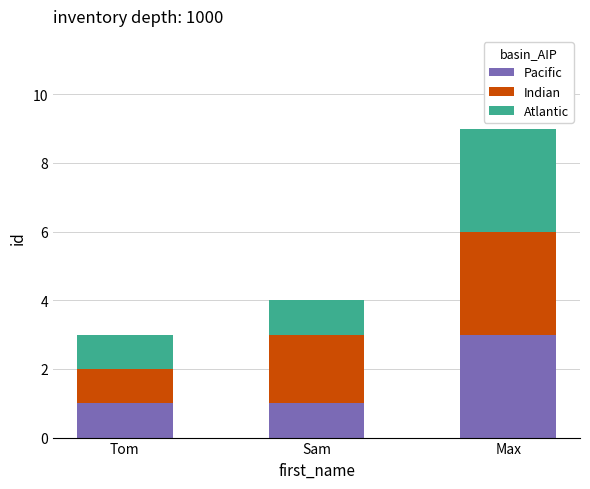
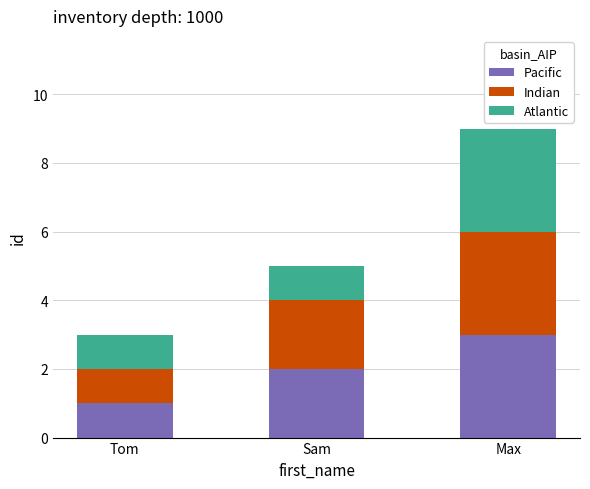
  {
    "Pacific": {
      "Tom": 1,
-     "Sam": 1,
+     "Sam": 2,
      "Max": 3
    },
    "Indian": {
      "Tom": 1,
      "Sam": 2,
      "Max": 3
    },
    "Atlantic": {
      "Tom": 1,
      "Sam": 1,
      "Max": 3
    }
  }
